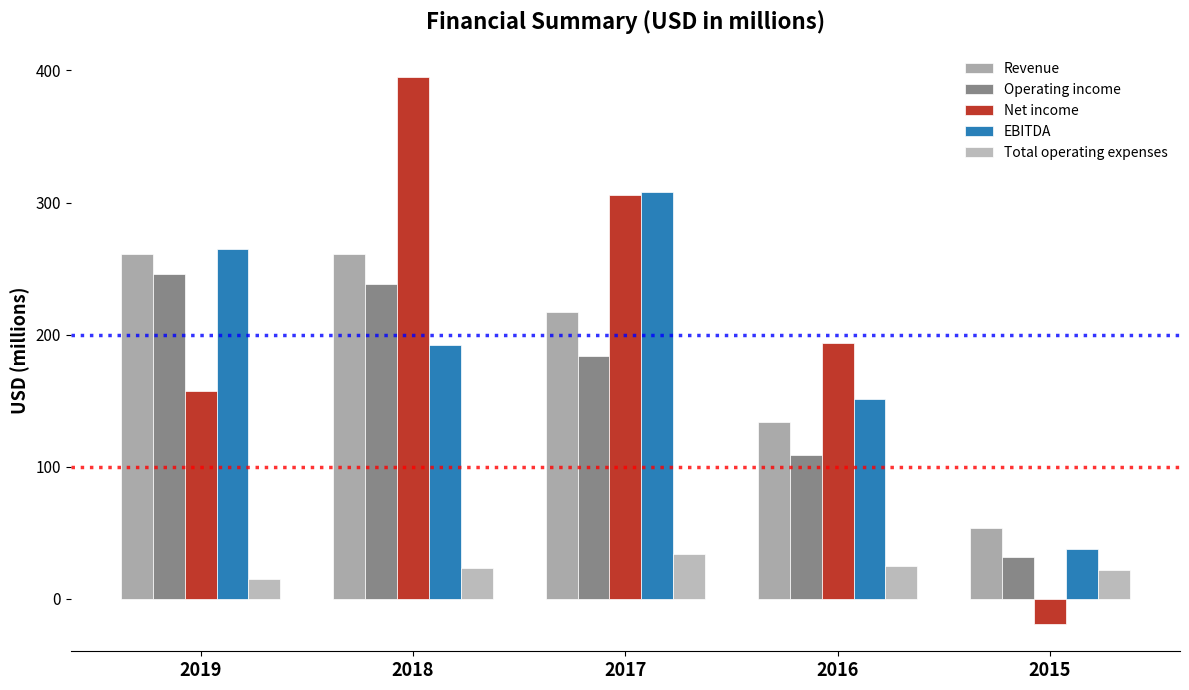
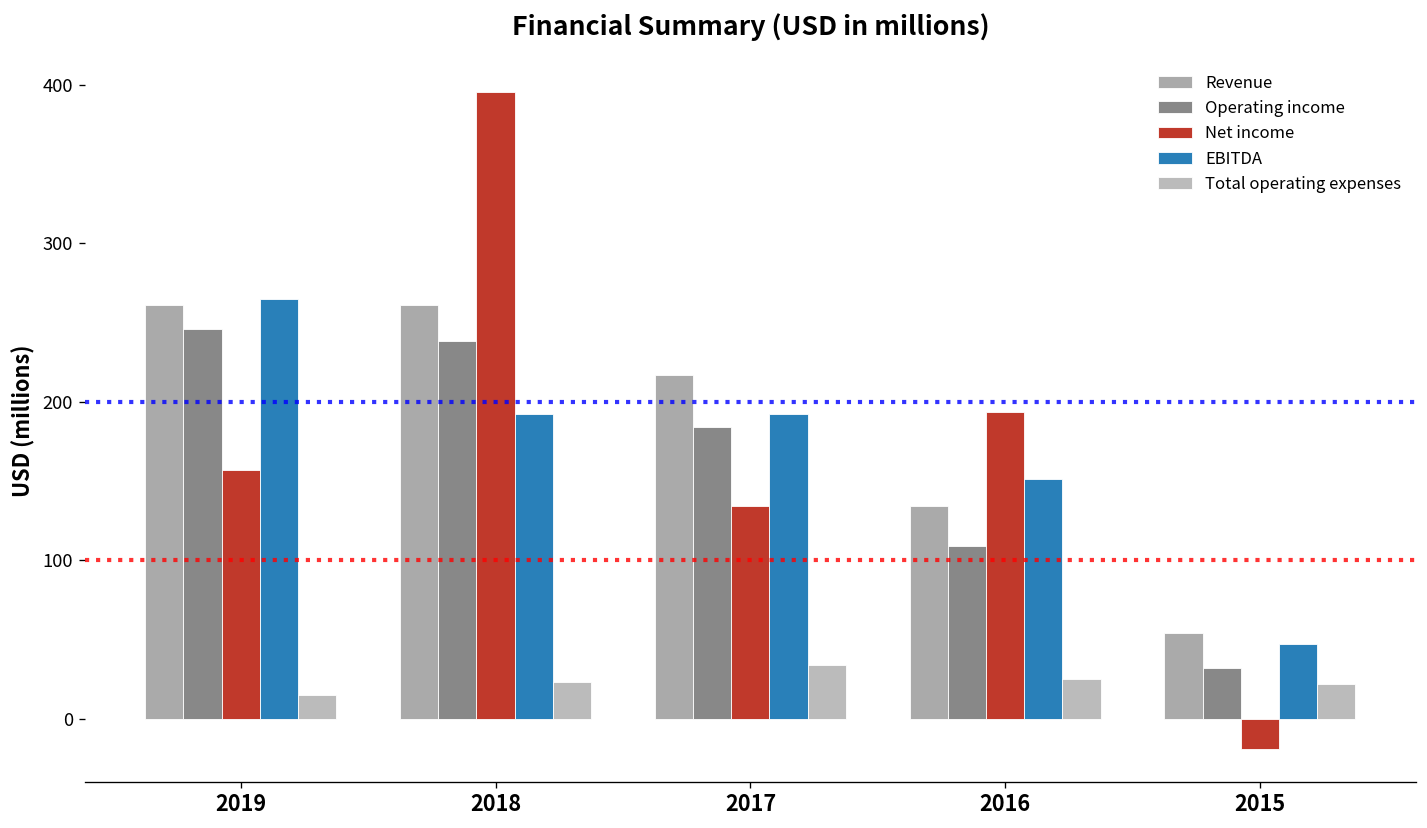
  {
    "Net income": {
      "2019": 157,
      "2018": 395,
-     "2017": 306,
+     "2017": 134,
      "2016": 194,
      "2015": -19
    },
    "EBITDA": {
      "2019": 265,
      "2018": 192,
-     "2017": 308,
+     "2017": 192,
      "2016": 151,
-     "2015": 38
+     "2015": 47
    }
  }
